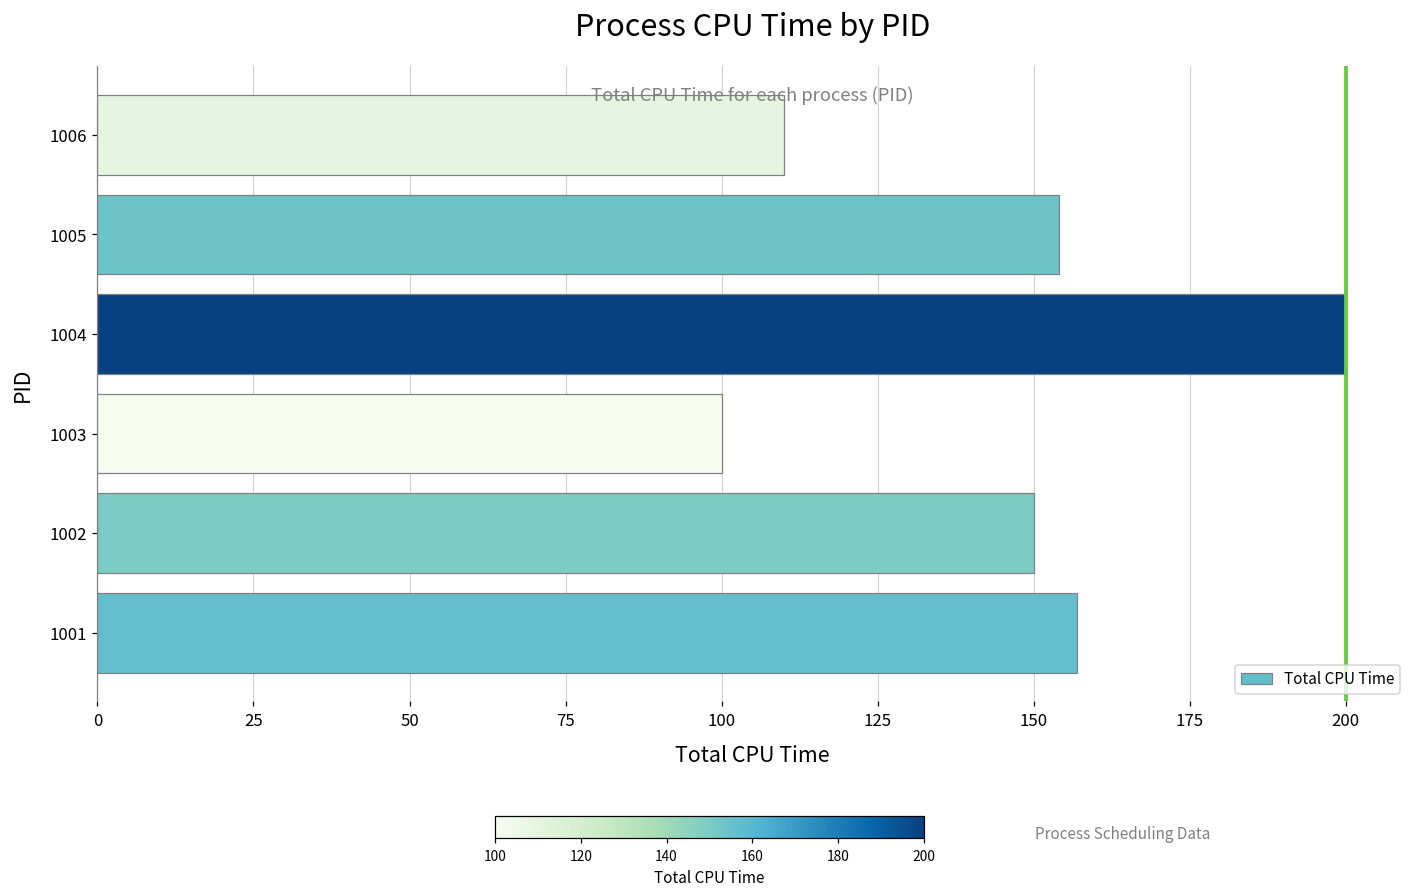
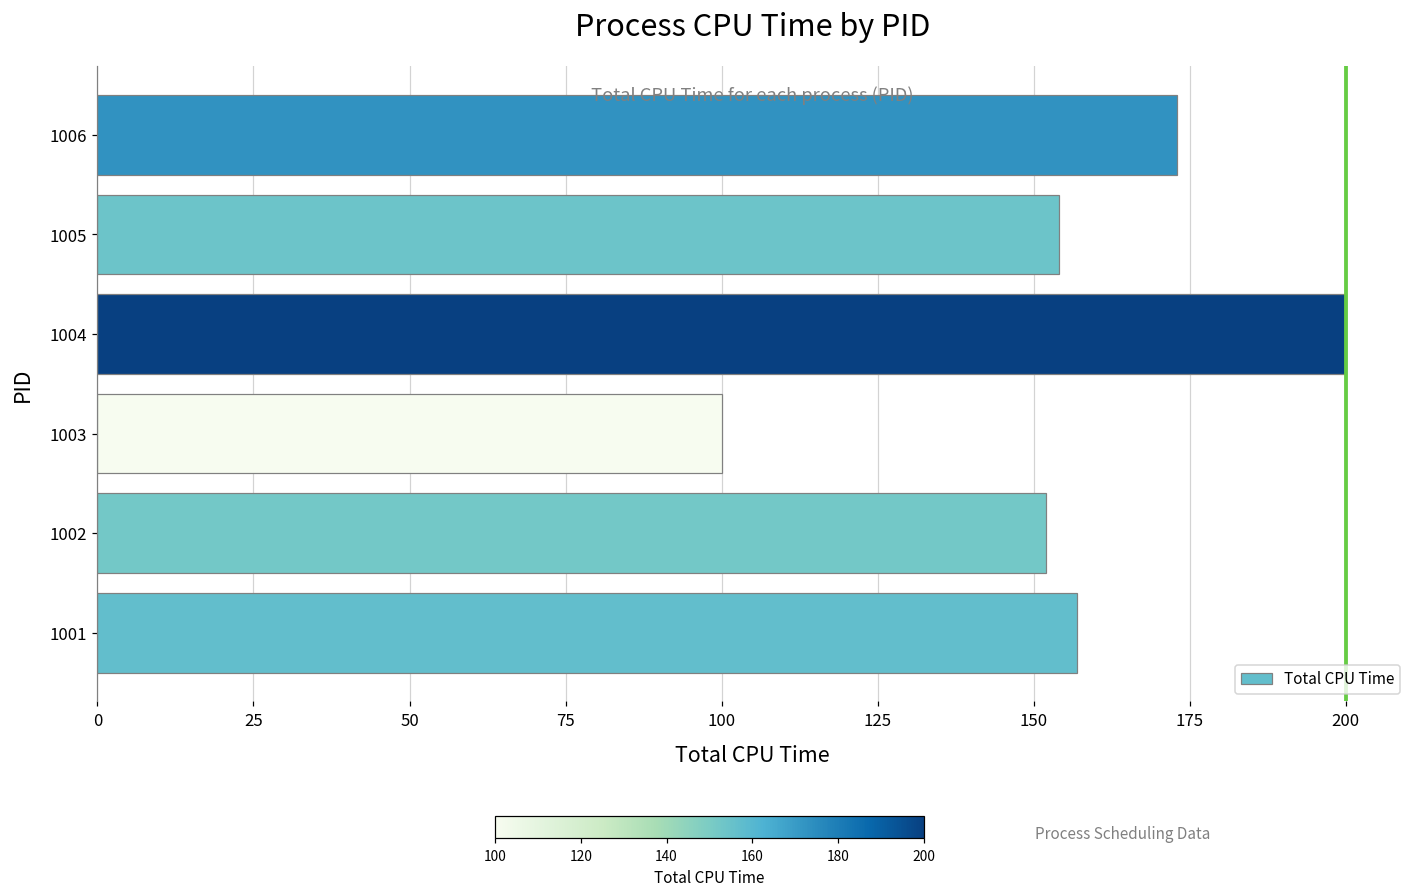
  {
-   "1006": 110,
+   "1006": 173,
    "1005": 154,
    "1004": 200,
    "1003": 100,
-   "1002": 150,
+   "1002": 152,
    "1001": 157
  }
